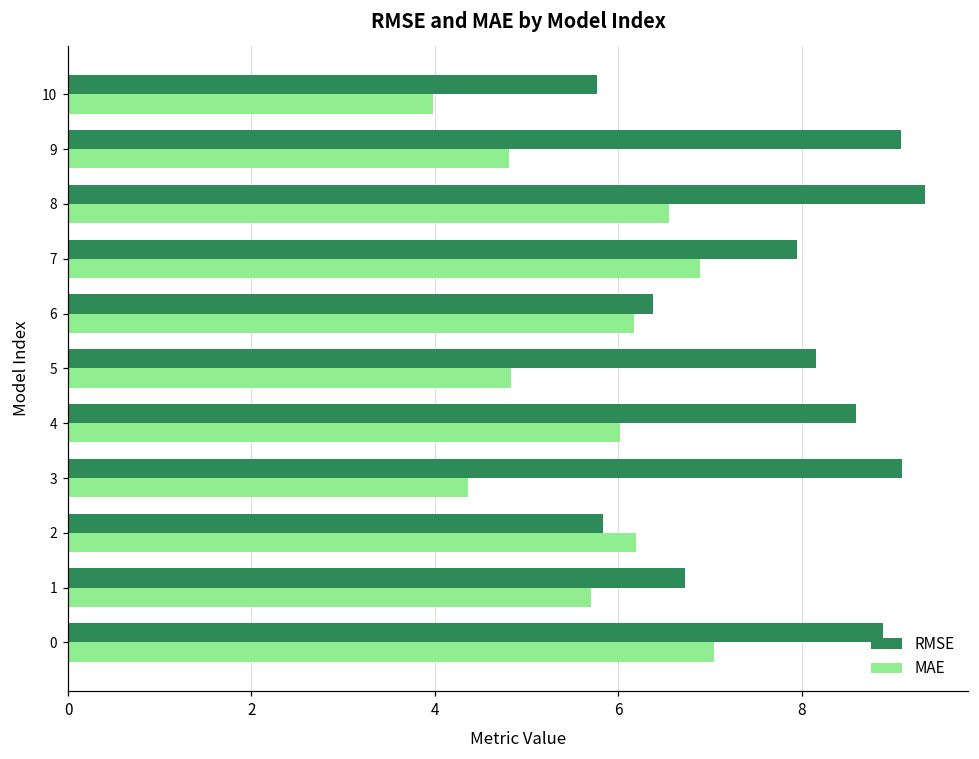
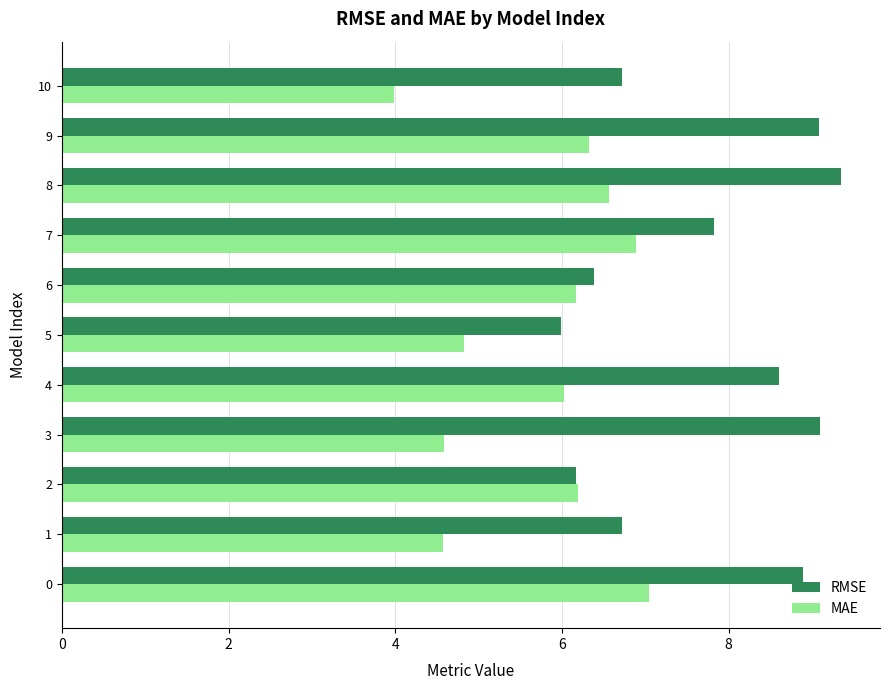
  {
    "RMSE": {
-     "10": 5.8,
+     "10": 6.7,
      "9": 9.1,
      "8": 9.3,
-     "7": 7.9,
+     "7": 7.8,
      "6": 6.4,
-     "5": 8.2,
+     "5": 6.0,
      "4": 8.6,
      "3": 9.1,
-     "2": 5.8,
+     "2": 6.2,
      "1": 6.7,
      "0": 8.9
    },
    "MAE": {
      "10": 4.0,
-     "9": 4.8,
+     "9": 6.3,
      "8": 6.6,
      "7": 6.9,
      "6": 6.2,
      "5": 4.8,
      "4": 6.0,
-     "3": 4.4,
+     "3": 4.6,
      "2": 6.2,
-     "1": 5.7,
+     "1": 4.6,
      "0": 7.0
    }
  }
